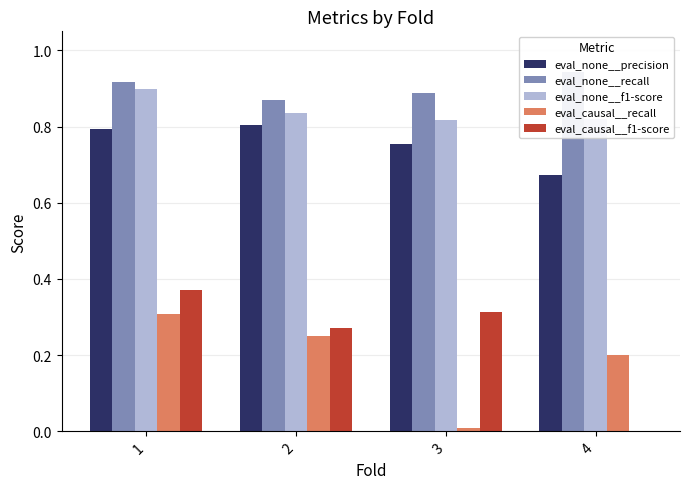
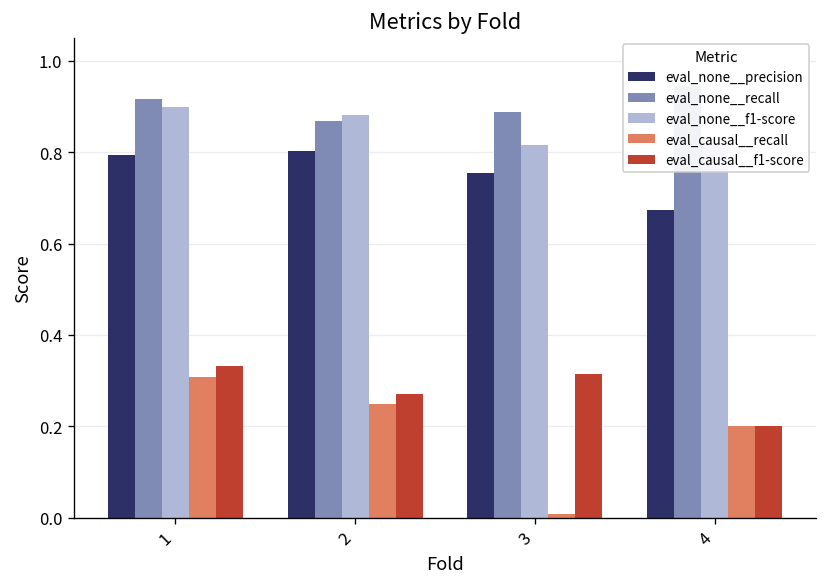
  {
    "eval_none__precision": {
      "1": 0.79,
      "2": 0.80,
      "3": 0.75,
      "4": 0.67
    },
    "eval_none__recall": {
      "1": 0.92,
      "2": 0.87,
      "3": 0.89
    },
    "eval_none__f1-score": {
      "1": 0.90,
-     "2": 0.83,
+     "2": 0.88,
      "3": 0.82
    },
    "eval_causal__recall": {
      "1": 0.31,
      "2": 0.25,
      "3": 0.01,
      "4": 0.20
    },
    "eval_causal__f1-score": {
-     "1": 0.37,
+     "1": 0.33,
      "2": 0.27,
      "3": 0.31,
-     "4": 0.0
+     "4": 0.2
    }
  }
